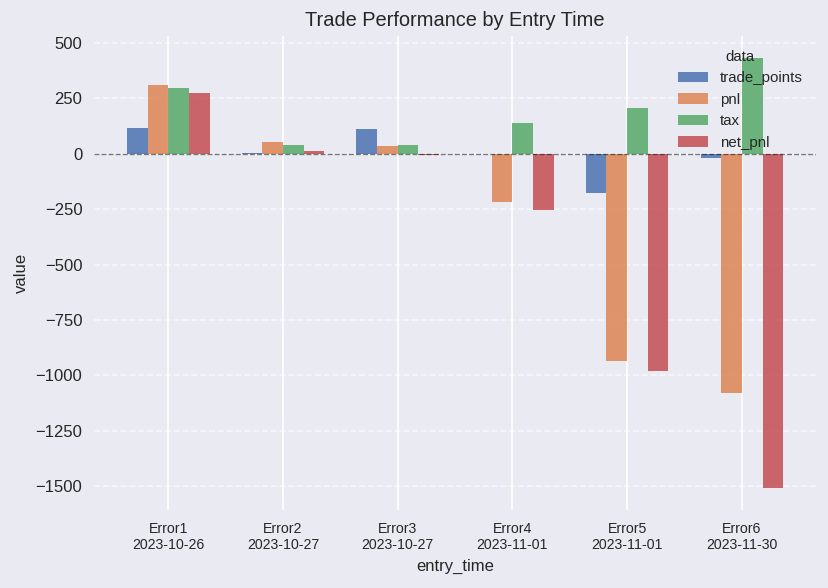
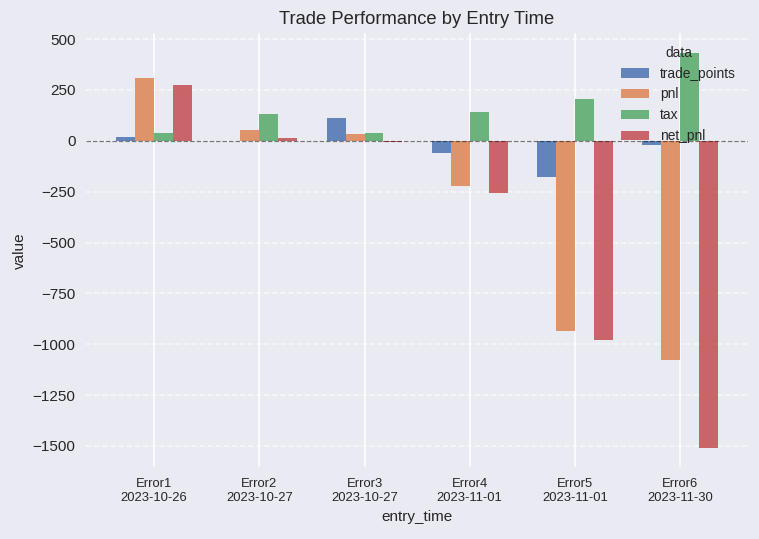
  {
    "trade_points": {
-     "Error1 2023-10-26": 120,
+     "Error1 2023-10-26": 20,
      "Error3 2023-10-27": 110,
-     "Error4 2023-11-01": 0,
+     "Error4 2023-11-01": -60,
      "Error5 2023-11-01": -180,
      "Error6 2023-11-30": -20
    },
    "tax": {
-     "Error1 2023-10-26": 300,
-     "Error2 2023-10-27": 40,
+     "Error1 2023-10-26": 40,
+     "Error2 2023-10-27": 130,
      "Error3 2023-10-27": 40,
      "Error4 2023-11-01": 140,
      "Error5 2023-11-01": 200,
      "Error6 2023-11-30": 430
    }
  }
